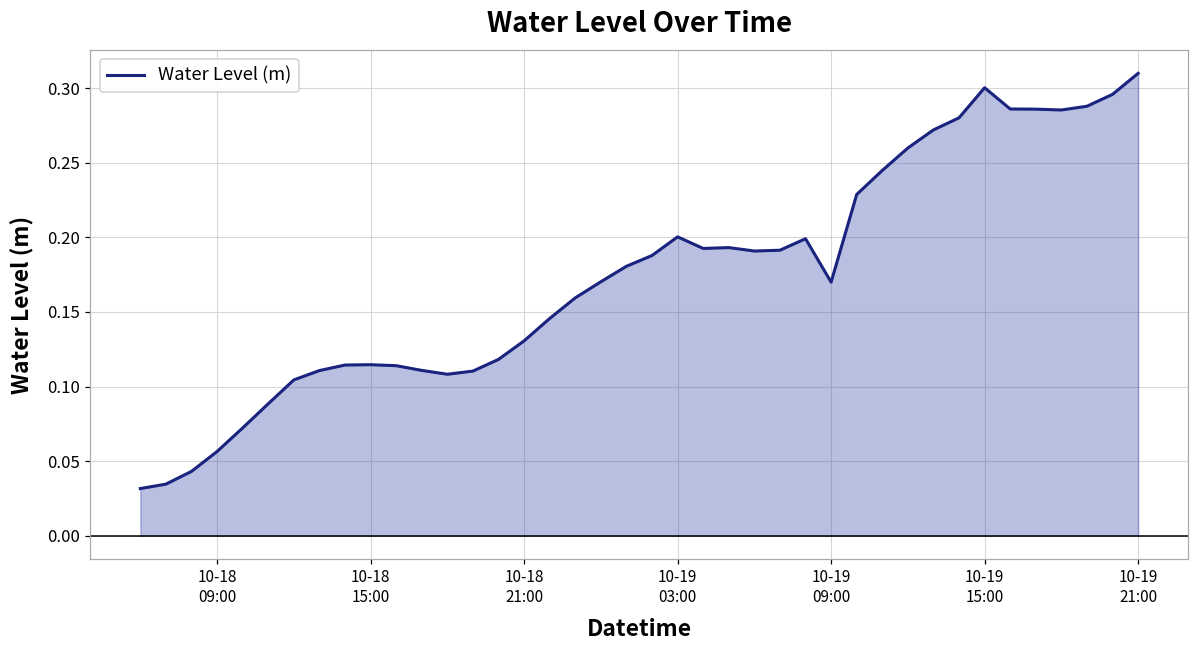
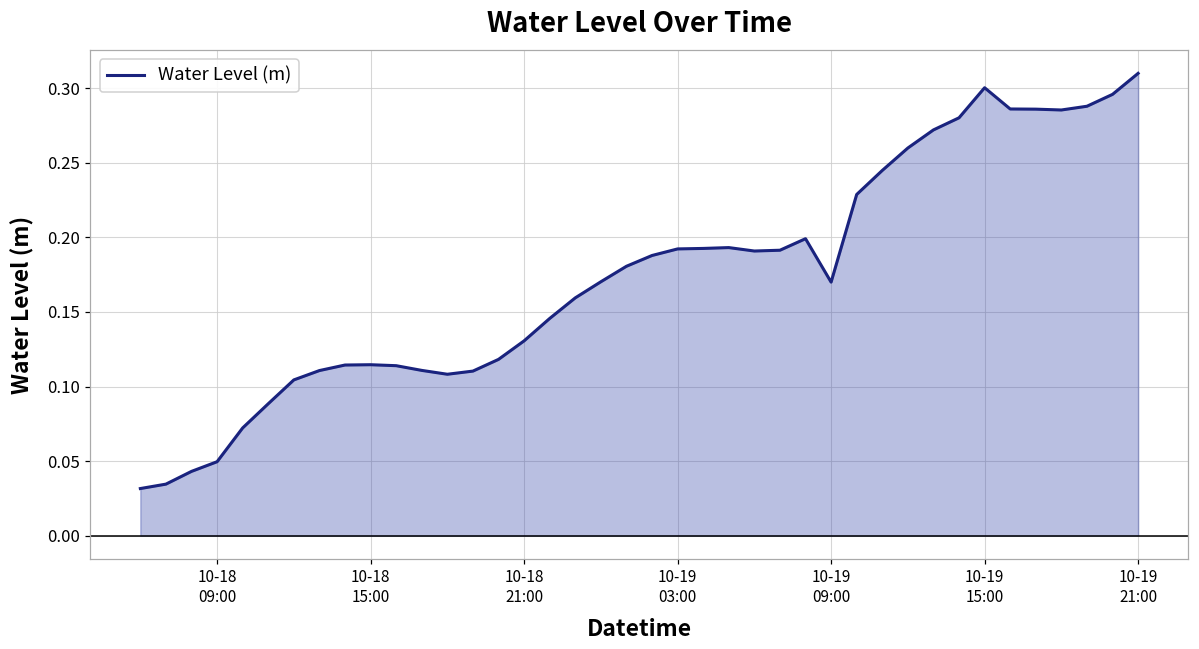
  {
-   "10-18 09:00": 0.056,
+   "10-18 09:00": 0.050,
    "10-18 15:00": 0.115,
    "10-18 21:00": 0.131,
-   "10-19 03:00": 0.200,
+   "10-19 03:00": 0.192,
    "10-19 09:00": 0.170,
    "10-19 15:00": 0.300,
    "10-19 21:00": 0.310
  }
